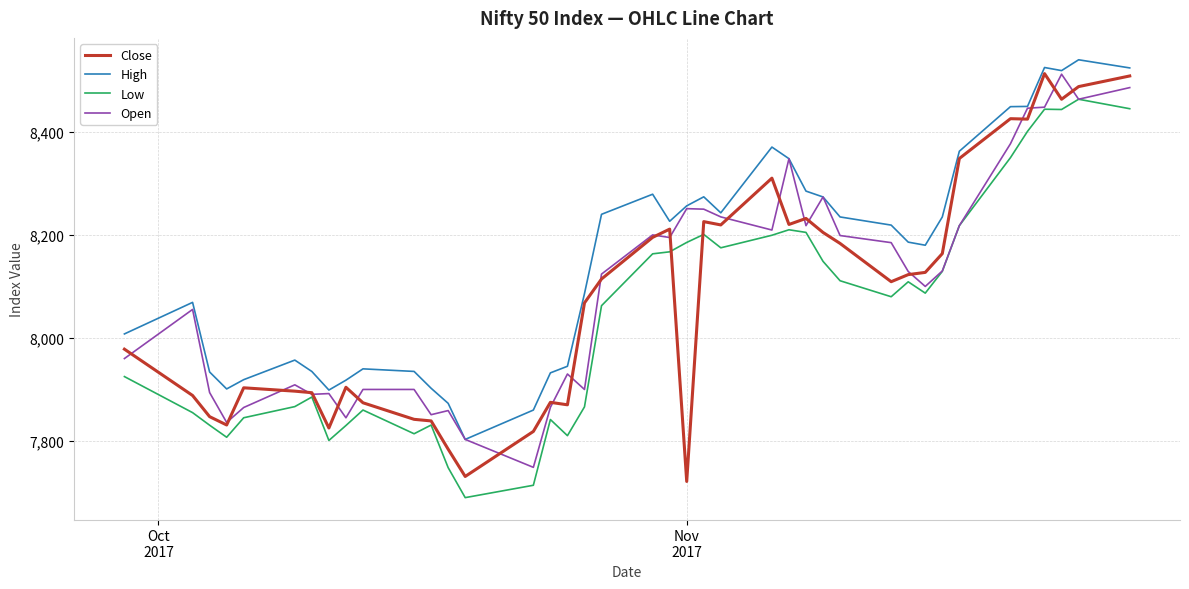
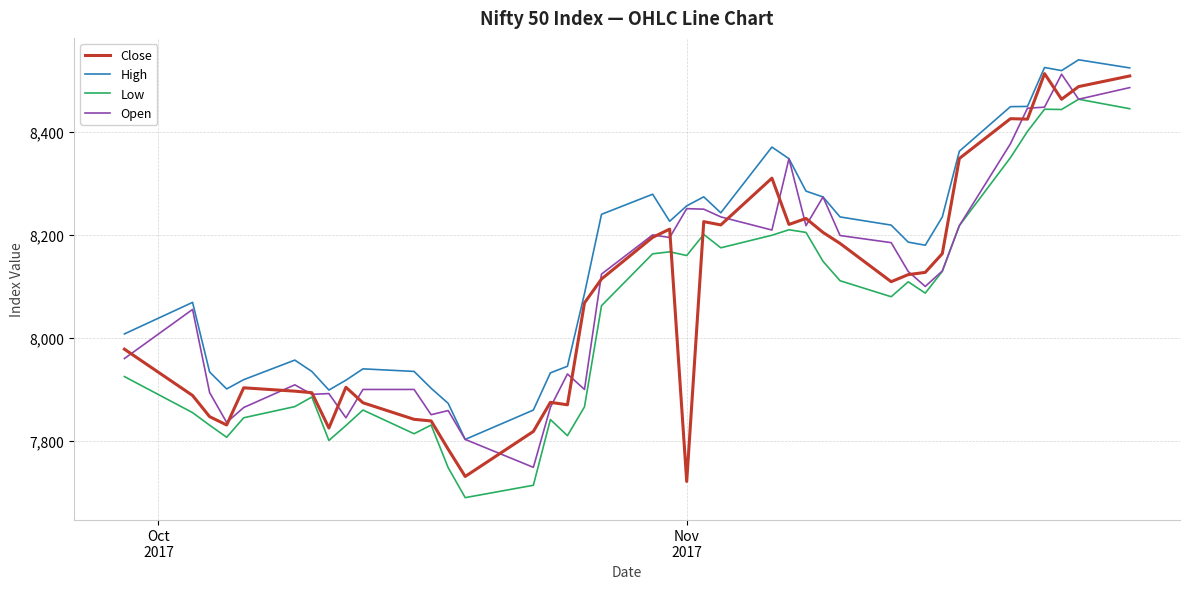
  {
    "Close": {
      "Nov 2017": "7,720"
    },
    "High": {
      "Nov 2017": "8,260"
    },
    "Low": {
-     "Nov 2017": "8,190"
+     "Nov 2017": "8,160"
    },
    "Open": {
      "Nov 2017": "8,250"
    }
  }
